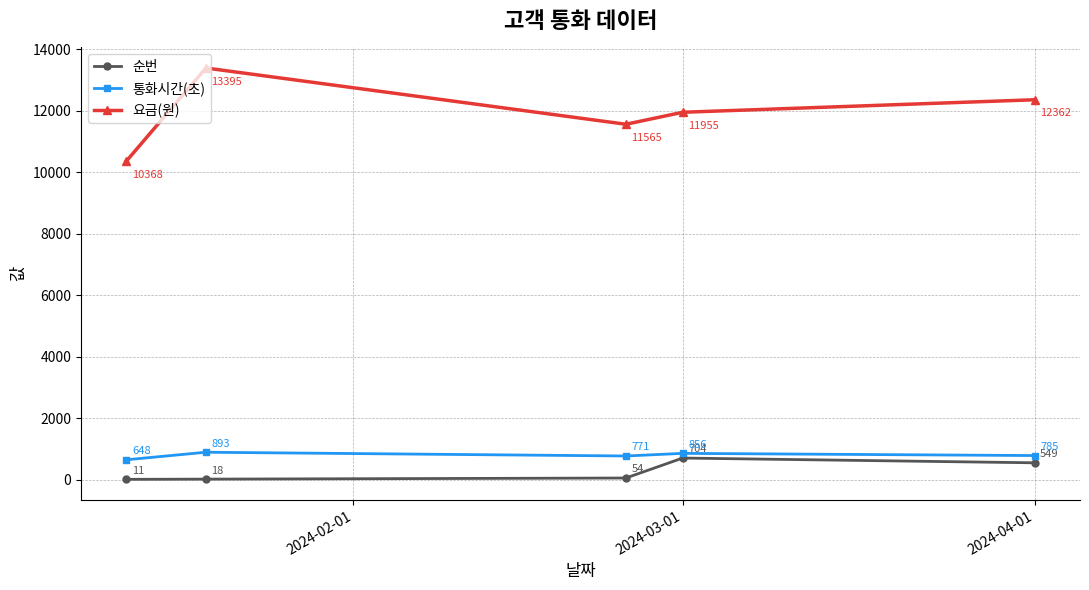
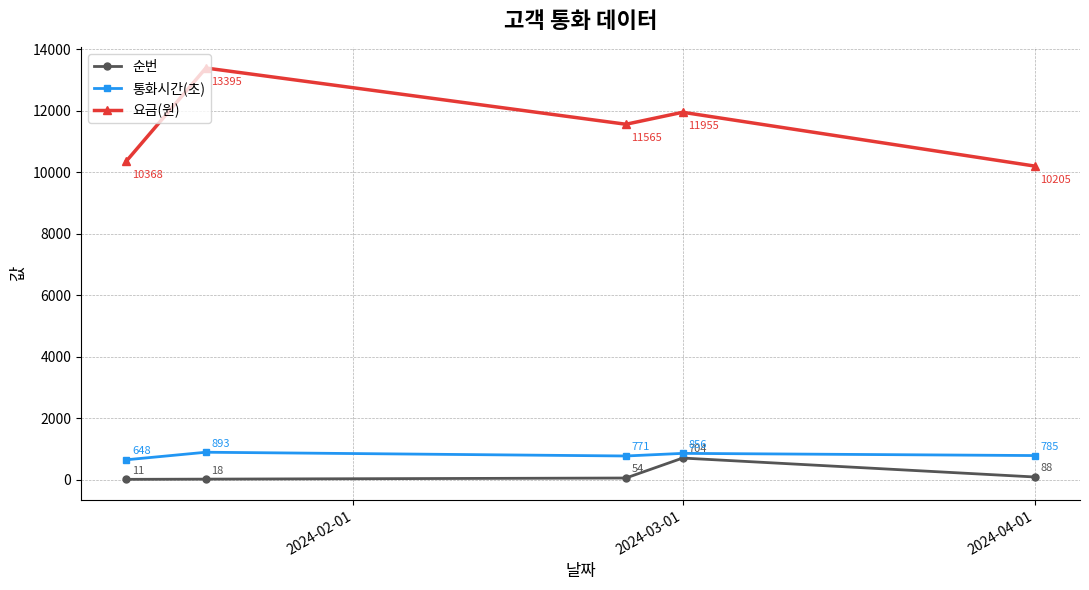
  {
    "순번": {
-     "2024-04-01": 549
+     "2024-04-01": 88
    },
    "요금(원)": {
      "2024-03-01": 11955,
-     "2024-04-01": 12362
+     "2024-04-01": 10205
    }
  }
